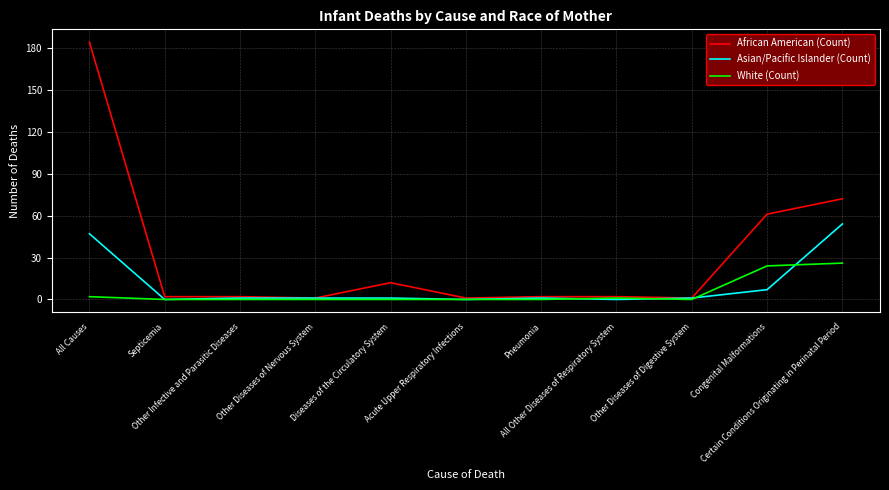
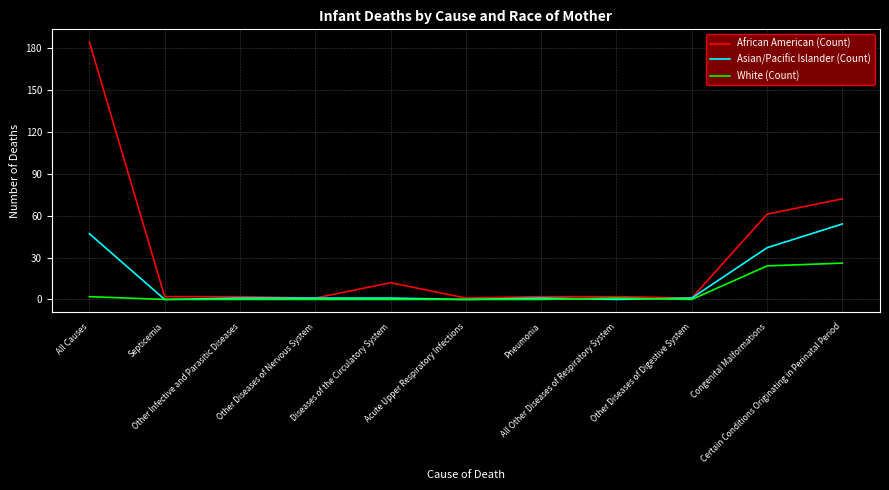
  {
    "African American (Count)": {
      "All Causes": 184,
      "Septicemia": 2,
      "Diseases of the Circulatory System": 12,
      "Congenital Malformations": 61,
      "Certain Conditions Originating in Perinatal Period": 72
    },
    "Asian/Pacific Islander (Count)": {
      "All Causes": 47,
-     "Congenital Malformations": 7,
+     "Congenital Malformations": 37,
      "Certain Conditions Originating in Perinatal Period": 54
    },
    "White (Count)": {
      "All Causes": 2,
      "Congenital Malformations": 24,
      "Certain Conditions Originating in Perinatal Period": 26
    }
  }
